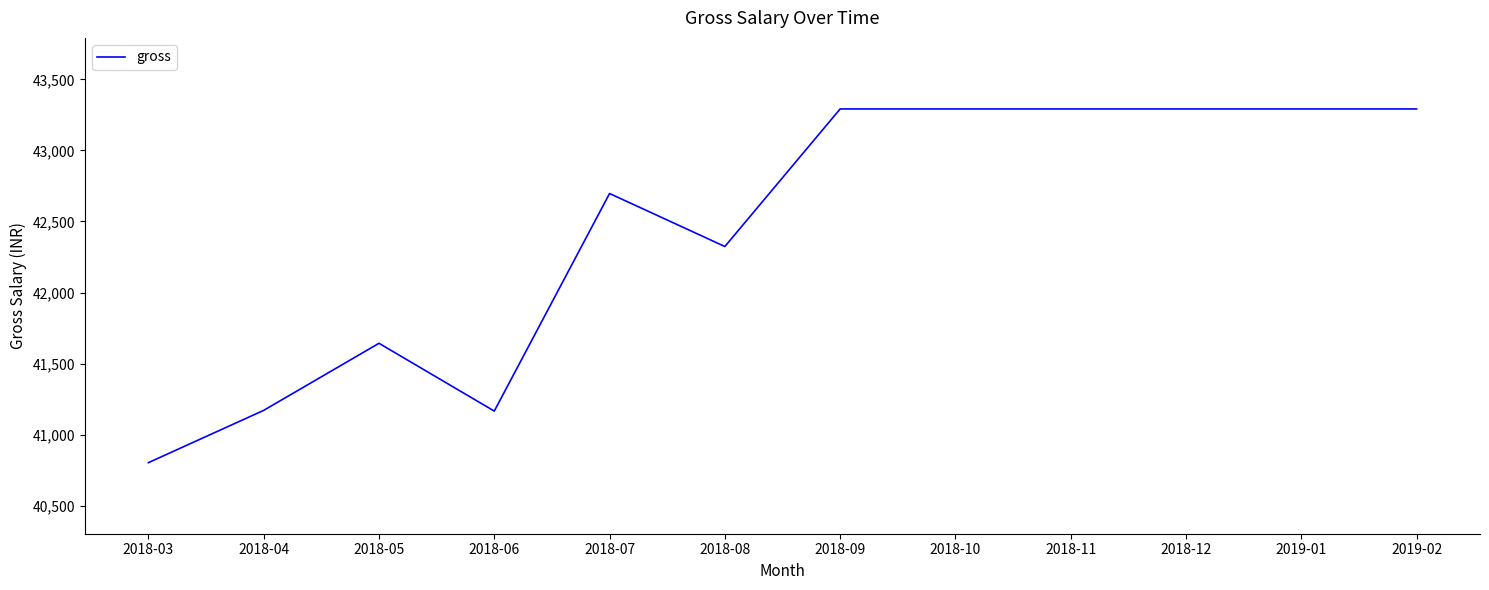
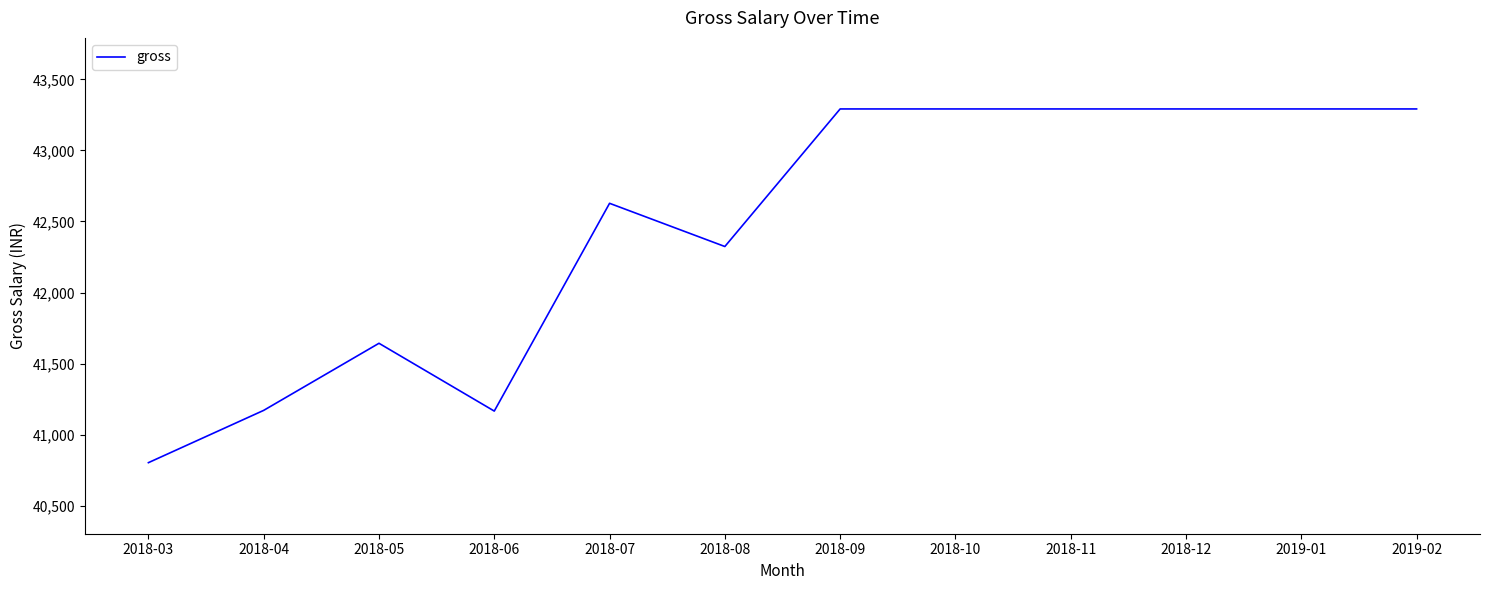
  {
    "2018-03": "40,800",
    "2018-04": "41,170",
    "2018-05": "41,640",
    "2018-06": "41,170",
-   "2018-07": "42,700",
+   "2018-07": "42,630",
    "2018-08": "42,320",
    "2018-09": "43,290",
    "2018-10": "43,290",
    "2018-11": "43,290",
    "2018-12": "43,290",
    "2019-01": "43,290",
    "2019-02": "43,290"
  }
